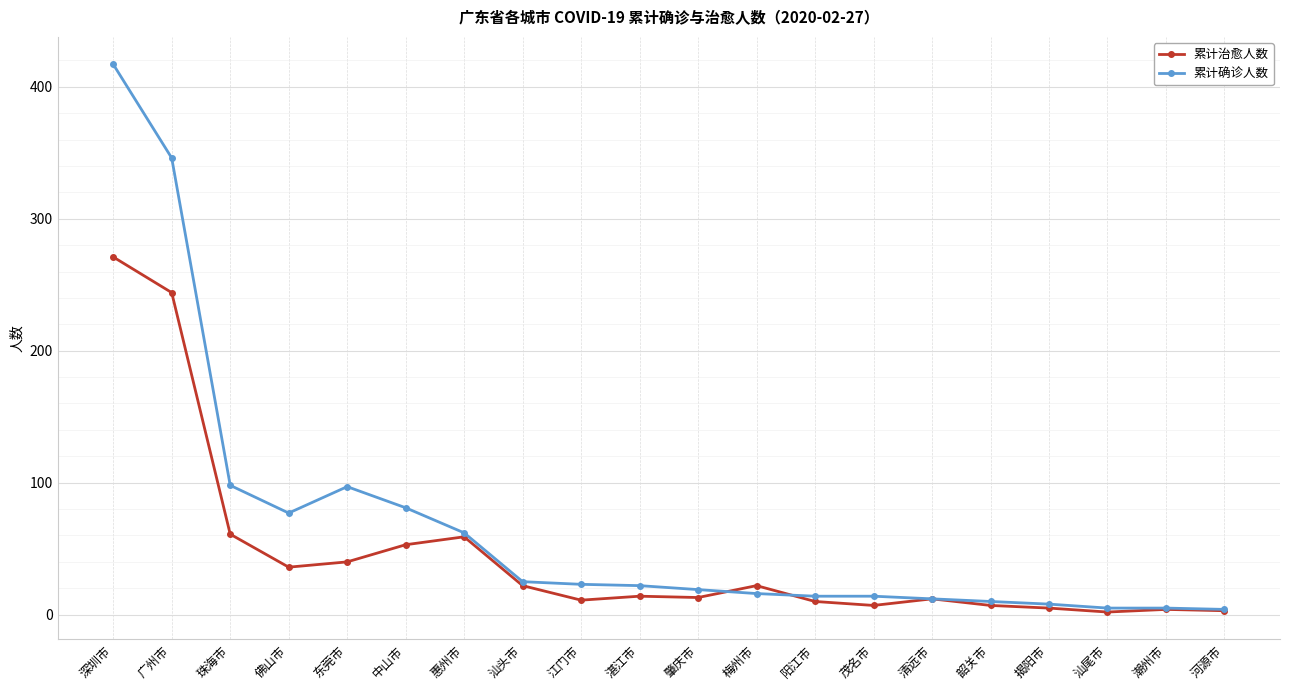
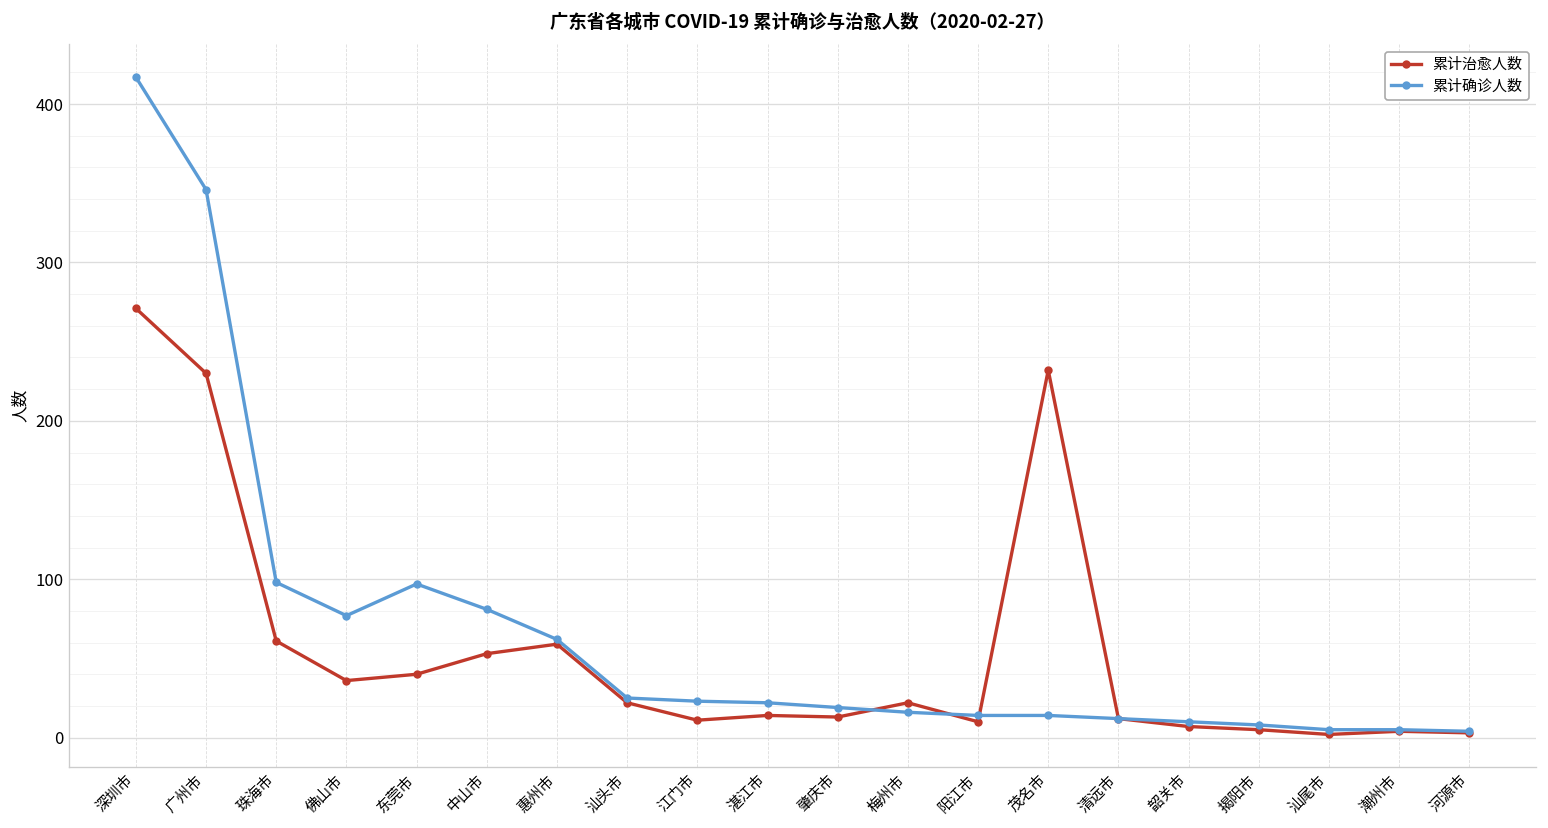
  {
    "累计治愈人数": {
      "深圳市": 271,
-     "广州市": 244,
+     "广州市": 230,
      "珠海市": 61,
      "佛山市": 36,
      "东莞市": 40,
      "中山市": 53,
      "惠州市": 59,
      "汕头市": 22,
      "江门市": 11,
      "湛江市": 14,
      "肇庆市": 13,
      "梅州市": 22,
      "阳江市": 10,
-     "茂名市": 7,
+     "茂名市": 232,
      "韶关市": 7,
      "揭阳市": 5,
      "汕尾市": 2
    },
    "累计确诊人数": {
      "深圳市": 417,
      "广州市": 346,
      "珠海市": 98,
      "佛山市": 77,
      "东莞市": 97,
      "中山市": 81,
      "惠州市": 62,
      "汕头市": 25,
      "江门市": 23,
      "湛江市": 22,
      "肇庆市": 19,
      "梅州市": 16,
      "阳江市": 14,
      "茂名市": 14,
      "韶关市": 10,
      "揭阳市": 8,
      "汕尾市": 5
    }
  }
